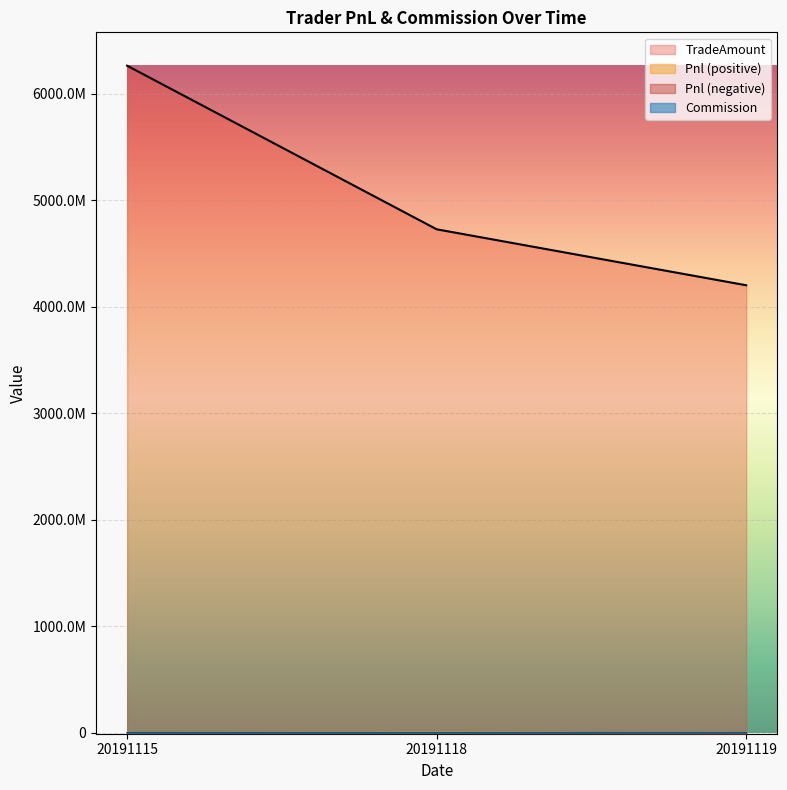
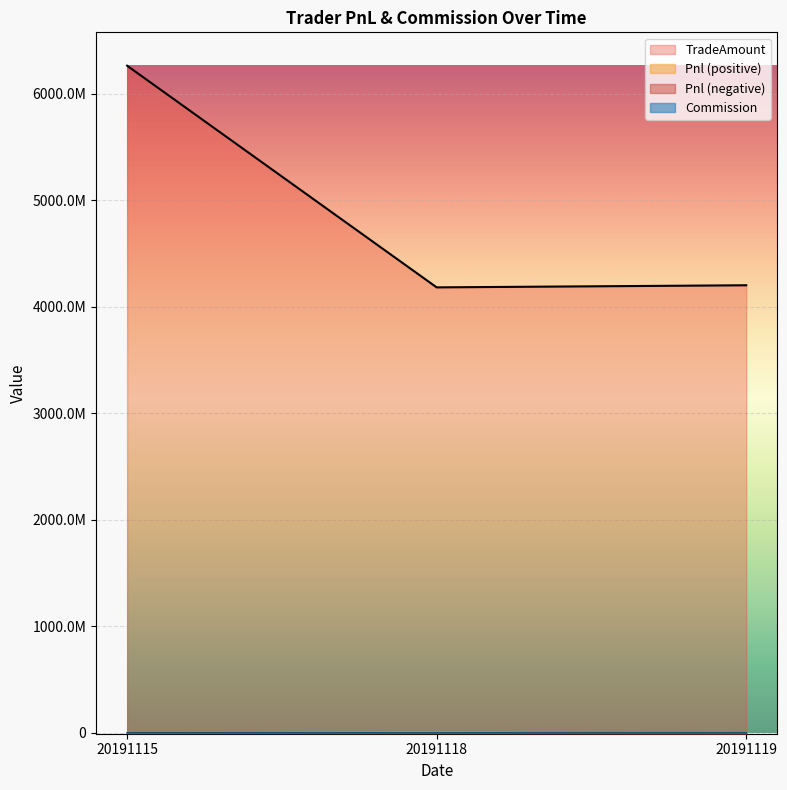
  {
    "TradeAmount": {
      "20191115": 6260000000,
-     "20191118": 4730000000,
+     "20191118": 4180000000,
      "20191119": 4200000000
    }
  }
